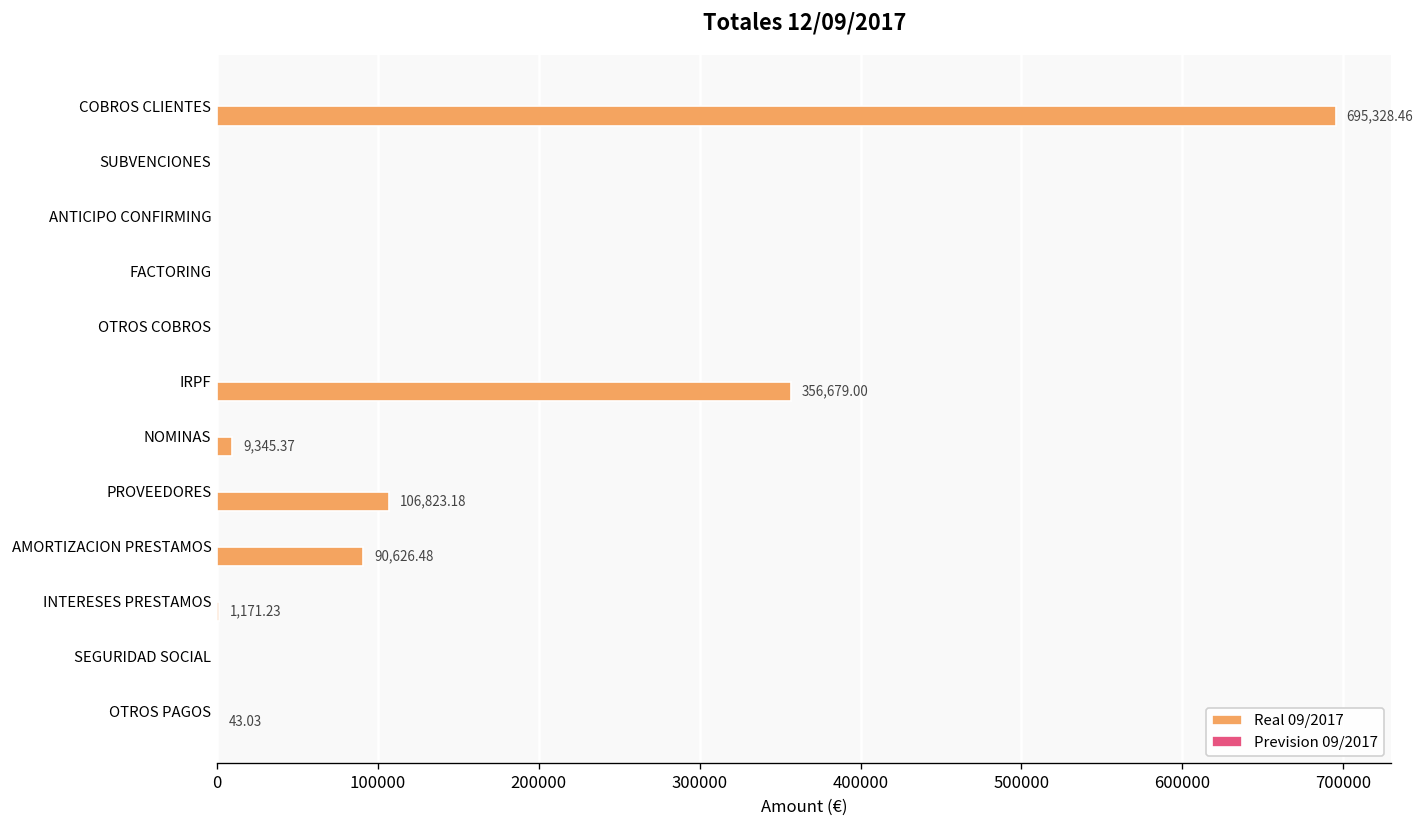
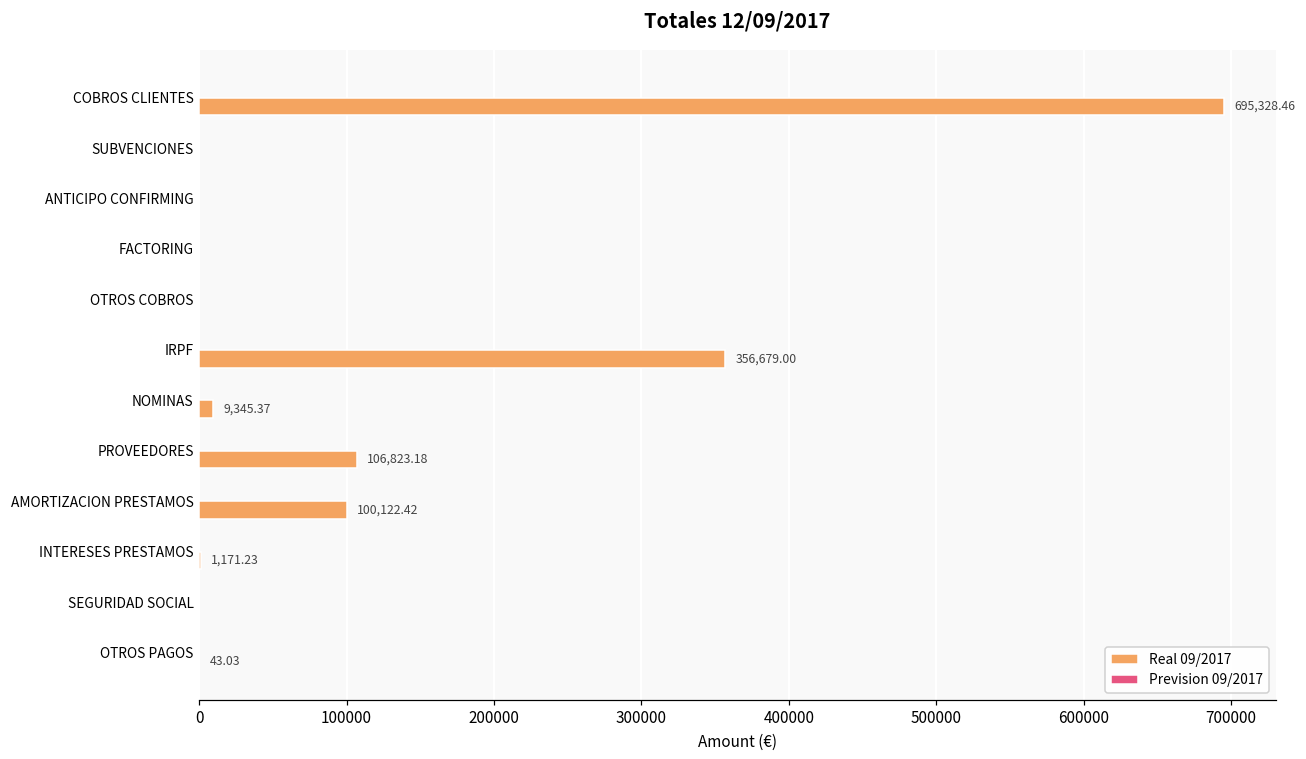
  {
    "Real 09/2017": {
      "COBROS CLIENTES": "695,328.46",
      "IRPF": "356,679.00",
      "NOMINAS": "9,345.37",
      "PROVEEDORES": "106,823.18",
-     "AMORTIZACION PRESTAMOS": "90,626.48",
+     "AMORTIZACION PRESTAMOS": "100,122.42",
      "INTERESES PRESTAMOS": "1,171.23",
      "OTROS PAGOS": "43.03"
    },
    "Prevision 09/2017": {
      "COBROS CLIENTES": "0",
      "SUBVENCIONES": "0",
      "ANTICIPO CONFIRMING": "0",
      "FACTORING": "0",
      "OTROS COBROS": "0",
      "IRPF": "0",
      "NOMINAS": "0",
      "PROVEEDORES": "0",
      "AMORTIZACION PRESTAMOS": "0",
      "INTERESES PRESTAMOS": "0",
      "SEGURIDAD SOCIAL": "0",
      "OTROS PAGOS": "0"
    }
  }
